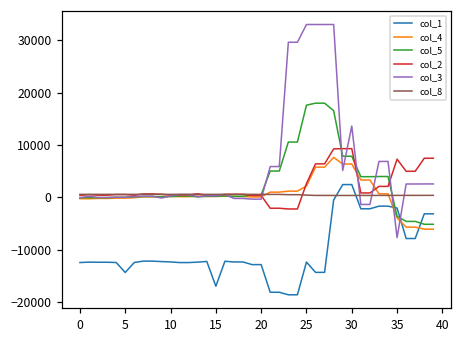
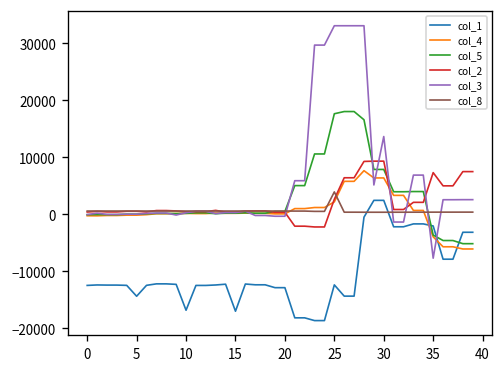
  {
    "col_1": {
      "0": -12000,
      "5": -14000,
-     "10": -12000,
+     "10": -17000,
      "15": -17000,
      "20": -13000,
      "25": -12000,
      "30": 2000,
      "35": -2000
    },
    "col_4": {
      "30": 6000
    },
    "col_5": {
      "25": 18000,
      "30": 8000
    },
    "col_2": {
      "30": 9000,
      "35": 7000
    },
    "col_3": {
      "25": 33000,
      "30": 14000,
      "35": -8000
    },
    "col_8": {
-     "25": 0,
+     "25": 4000,
      "30": 0,
      "35": 0
    }
  }
